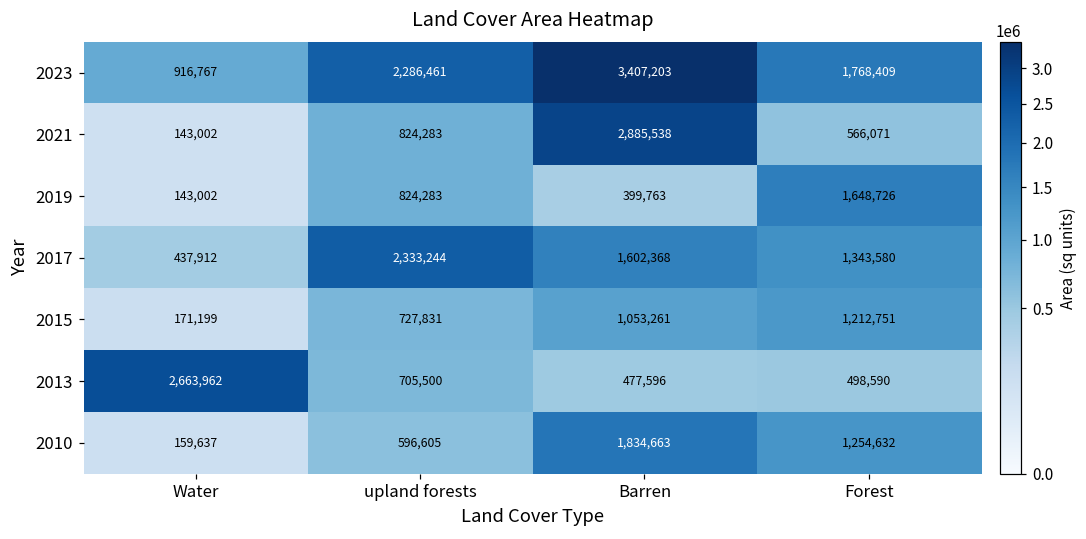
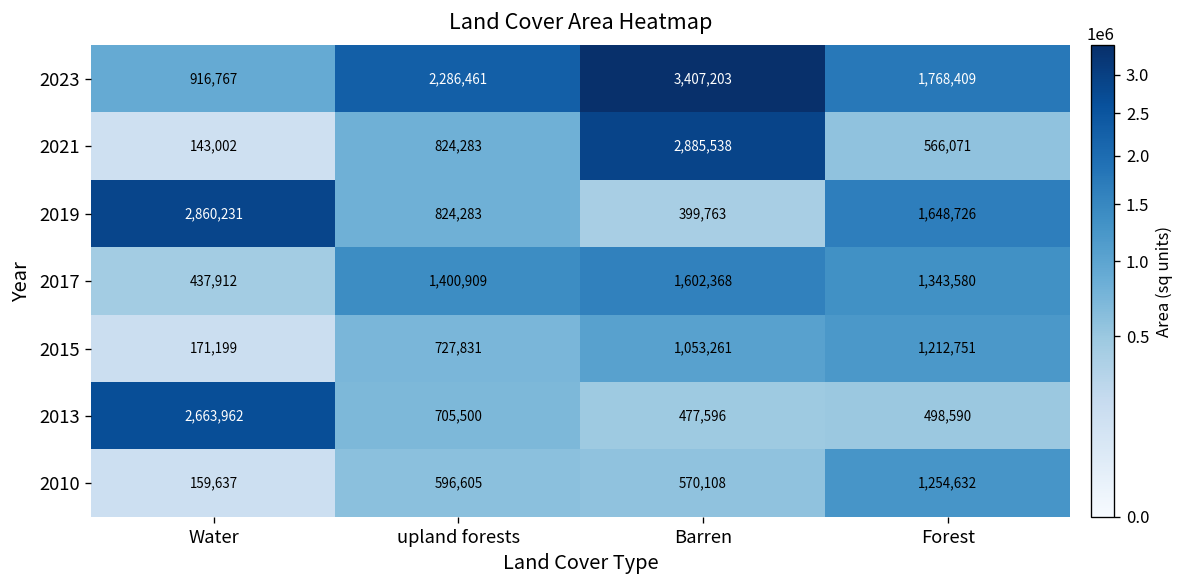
  {
    "2023": {
      "Water": "916,767",
      "upland forests": "2,286,461",
      "Barren": "3,407,203",
      "Forest": "1,768,409"
    },
    "2021": {
      "Water": "143,002",
      "upland forests": "824,283",
      "Barren": "2,885,538",
      "Forest": "566,071"
    },
    "2019": {
-     "Water": "143,002",
+     "Water": "2,860,231",
      "upland forests": "824,283",
      "Barren": "399,763",
      "Forest": "1,648,726"
    },
    "2017": {
      "Water": "437,912",
-     "upland forests": "2,333,244",
+     "upland forests": "1,400,909",
      "Barren": "1,602,368",
      "Forest": "1,343,580"
    },
    "2015": {
      "Water": "171,199",
      "upland forests": "727,831",
      "Barren": "1,053,261",
      "Forest": "1,212,751"
    },
    "2013": {
      "Water": "2,663,962",
      "upland forests": "705,500",
      "Barren": "477,596",
      "Forest": "498,590"
    },
    "2010": {
      "Water": "159,637",
      "upland forests": "596,605",
-     "Barren": "1,834,663",
+     "Barren": "570,108",
      "Forest": "1,254,632"
    }
  }
